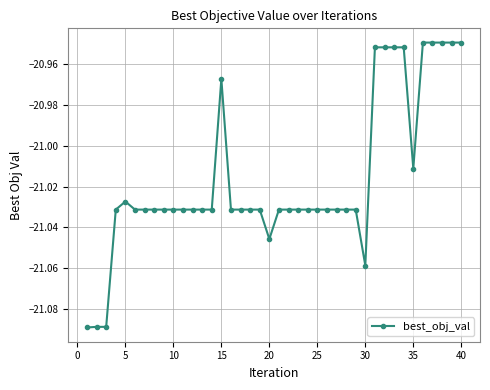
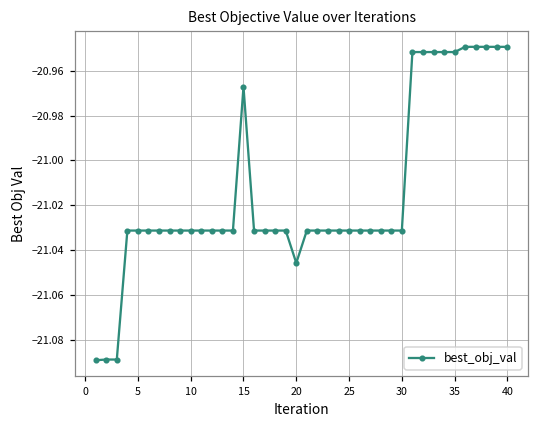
  {
-   "5": -21.027,
+   "5": -21.031,
    "10": -21.031,
    "15": -20.967,
    "20": -21.046,
    "25": -21.031,
-   "30": -21.059,
-   "35": -21.011,
+   "30": -21.031,
+   "35": -20.952,
    "40": -20.949
  }
